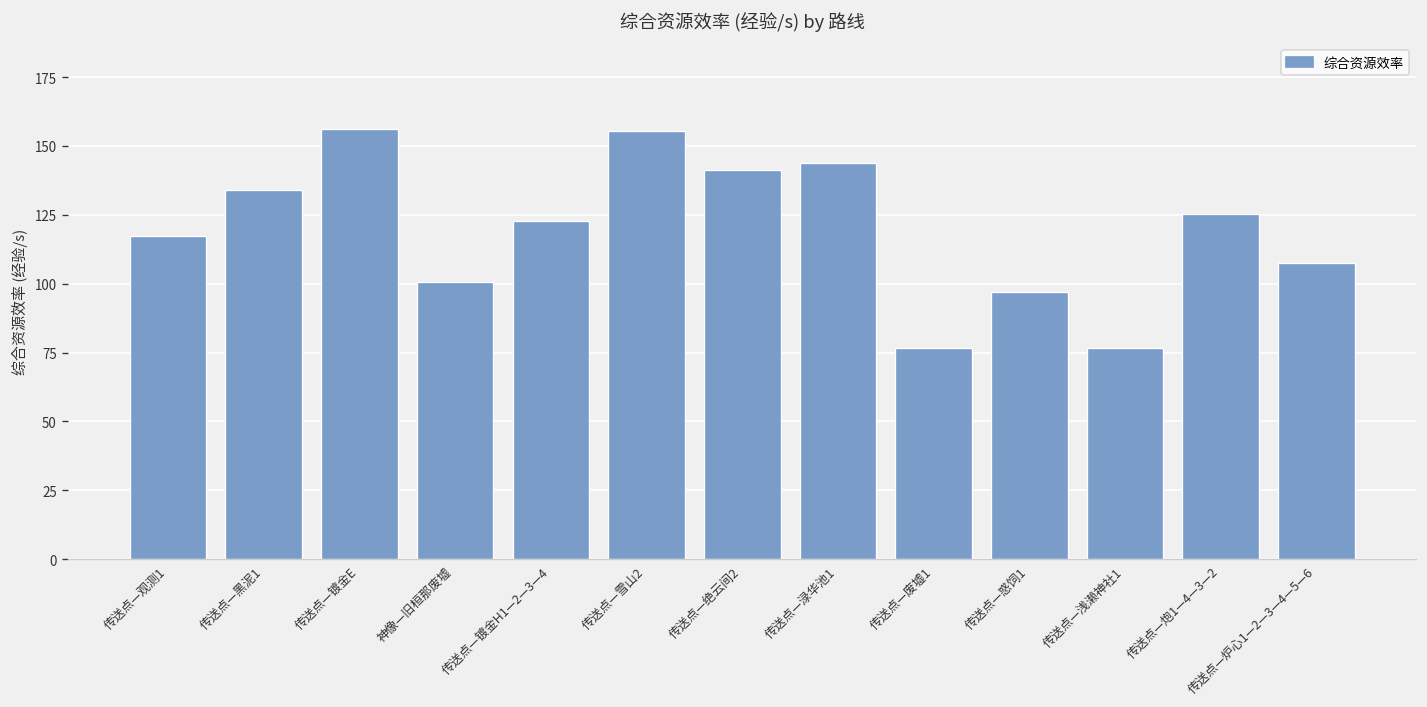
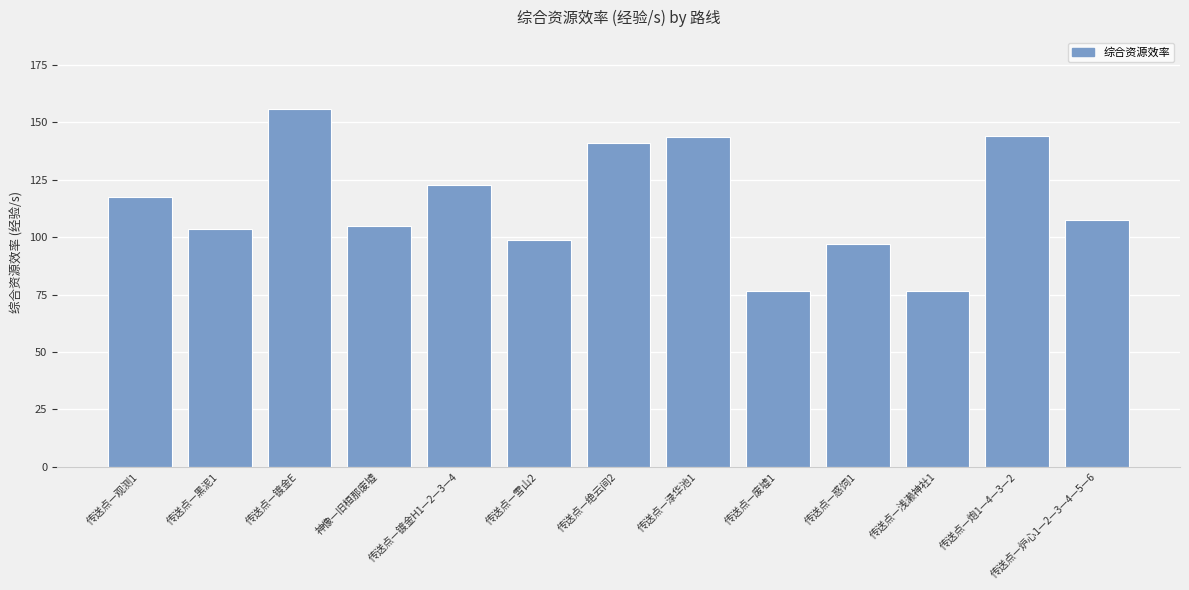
  {
    "传送点—观测1": 118,
-   "传送点—黑泥1": 134,
+   "传送点—黑泥1": 104,
    "传送点—镀金E": 156,
-   "神像—旧桓那废墟": 101,
+   "神像—旧桓那废墟": 105,
    "传送点—镀金H1—2—3—4": 123,
-   "传送点—雪山2": 156,
+   "传送点—雪山2": 99,
    "传送点—绝云间2": 141,
    "传送点—渌华池1": 144,
    "传送点—废墟1": 77,
    "传送点—惑饲1": 97,
    "传送点—浅濑神社1": 77,
-   "传送点—炮1—4—3—2": 125,
+   "传送点—炮1—4—3—2": 144,
    "传送点—炉心1—2—3—4—5—6": 107
  }
